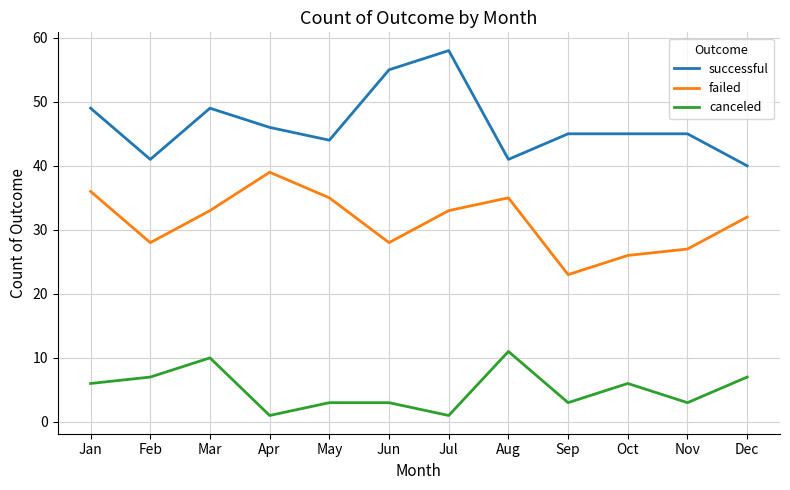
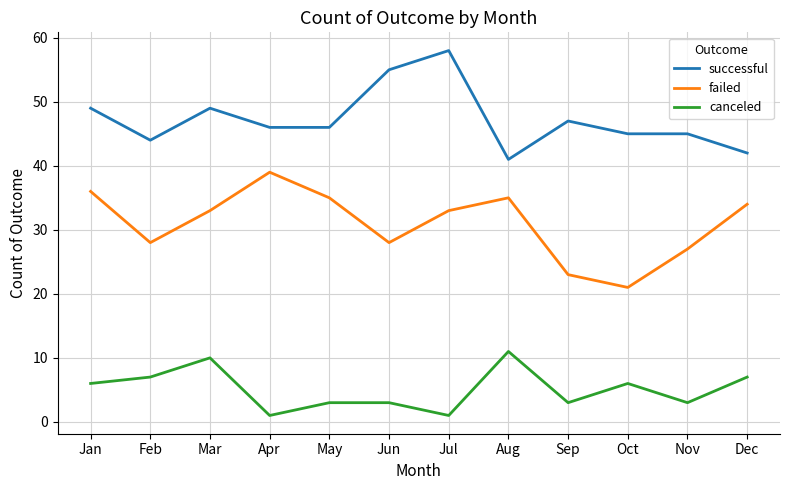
  {
    "successful": {
      "Jan": 49,
-     "Feb": 41,
+     "Feb": 44,
      "Mar": 49,
      "Apr": 46,
-     "May": 44,
+     "May": 46,
      "Jun": 55,
      "Jul": 58,
      "Aug": 41,
-     "Sep": 45,
+     "Sep": 47,
      "Oct": 45,
      "Nov": 45,
-     "Dec": 40
+     "Dec": 42
    },
    "failed": {
      "Jan": 36,
      "Feb": 28,
      "Mar": 33,
      "Apr": 39,
      "May": 35,
      "Jun": 28,
      "Jul": 33,
      "Aug": 35,
      "Sep": 23,
-     "Oct": 26,
+     "Oct": 21,
      "Nov": 27,
-     "Dec": 32
+     "Dec": 34
    },
    "canceled": {
      "Jan": 6,
      "Feb": 7,
      "Mar": 10,
      "Apr": 1,
      "May": 3,
      "Jun": 3,
      "Jul": 1,
      "Aug": 11,
      "Sep": 3,
      "Oct": 6,
      "Nov": 3,
      "Dec": 7
    }
  }
